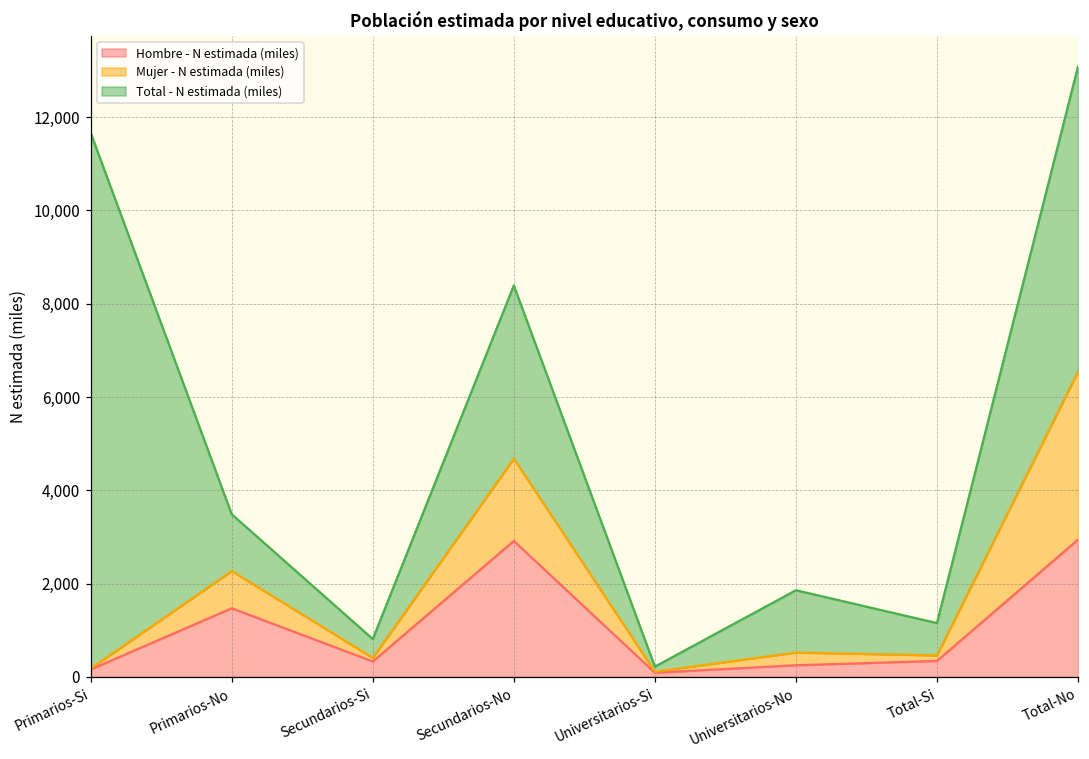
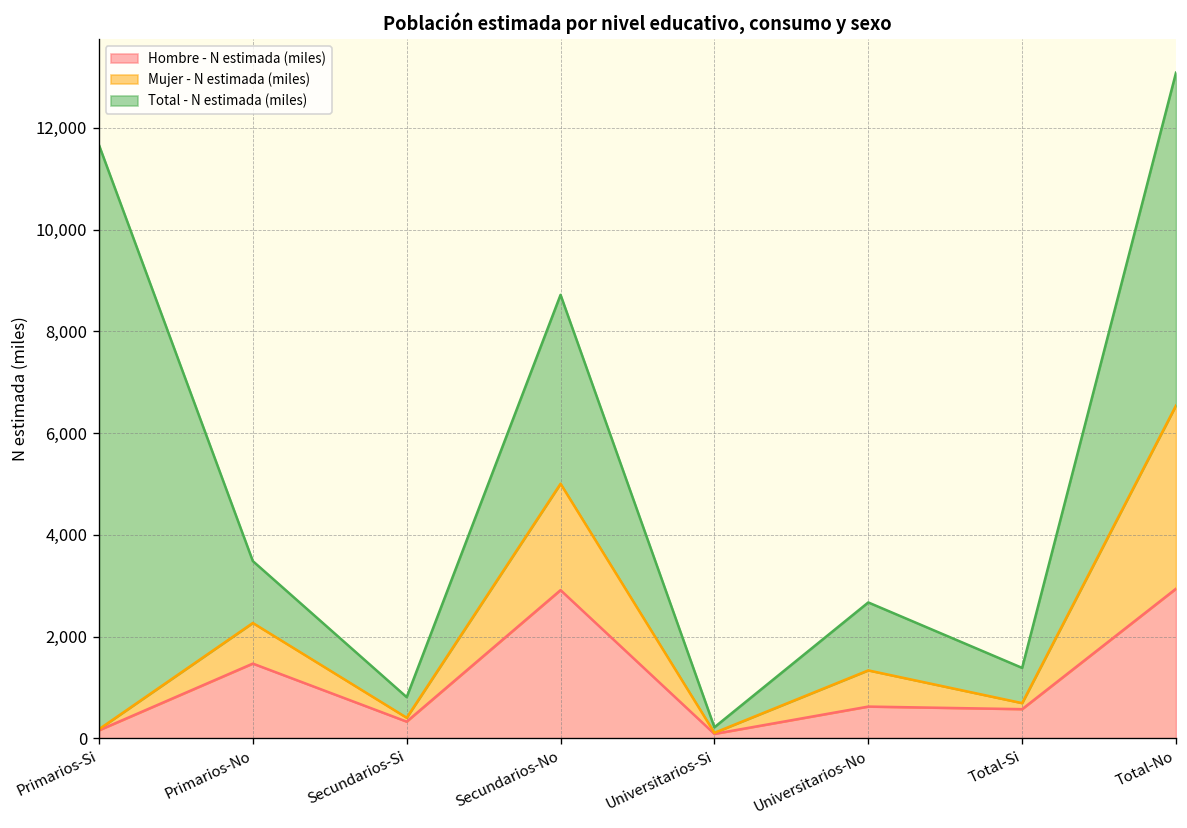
  {
    "Hombre - N estimada (miles)": {
      "Primarios-No": "1,500",
      "Secundarios-Si": "300",
      "Secundarios-No": "2,900",
-     "Universitarios-No": "200",
-     "Total-Si": "300",
+     "Universitarios-No": "600",
+     "Total-Si": "600",
      "Total-No": "2,900"
    },
    "Mujer - N estimada (miles)": {
      "Primarios-No": "800",
      "Secundarios-Si": "100",
-     "Secundarios-No": "1,800",
-     "Universitarios-No": "300",
+     "Secundarios-No": "2,100",
+     "Universitarios-No": "700",
      "Total-Si": "100",
      "Total-No": "3,600"
    },
    "Total - N estimada (miles)": {
      "Primarios-Si": "11,500",
      "Primarios-No": "1,200",
      "Secundarios-Si": "400",
      "Secundarios-No": "3,700",
      "Universitarios-Si": "100",
      "Universitarios-No": "1,300",
      "Total-Si": "700",
      "Total-No": "6,500"
    }
  }
